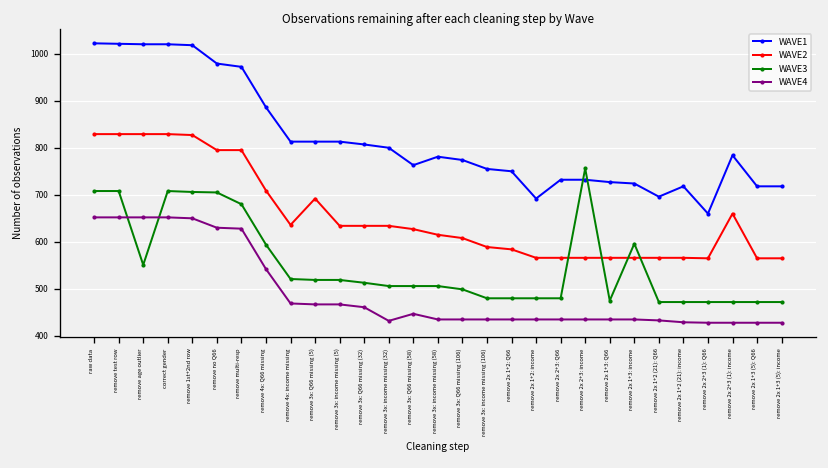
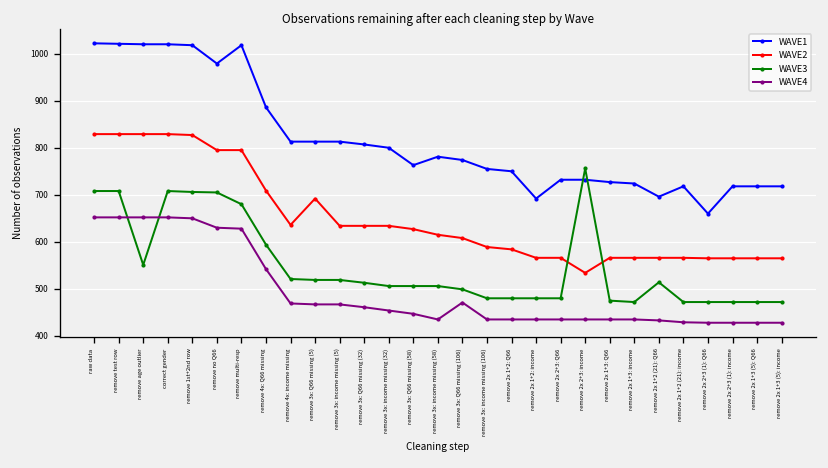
  {
    "WAVE1": {
      "raw data": 1020,
      "remove test row": 1020,
      "remove age outlier": 1020,
      "correct gender": 1020,
      "remove 1st+2nd row": 1020,
      "remove no Q66": 980,
-     "remove multi-resp": 970,
+     "remove multi-resp": 1020,
      "remove 4x: Q66 missing": 890,
      "remove 4x: income missing": 810,
      "remove 3x: Q66 missing (5)": 810,
      "remove 3x: income missing (5)": 810,
      "remove 3x: Q66 missing (32)": 810,
      "remove 3x: income missing (32)": 800,
      "remove 3x: Q66 missing (58)": 760,
      "remove 3x: income missing (58)": 780,
      "remove 3x: Q66 missing (106)": 770,
      "remove 3x: income missing (106)": 760,
      "remove 2x 1+2: Q66": 750,
      "remove 2x 1+2: income": 690,
      "remove 2x 2+3: Q66": 730,
      "remove 2x 2+3: income": 730,
      "remove 2x 1+3: Q66": 730,
      "remove 2x 1+3: income": 720,
      "remove 2x 1+2 (21): Q66": 700,
      "remove 2x 1+2 (21): income": 720,
      "remove 2x 2+3 (1): Q66": 660,
-     "remove 2x 2+3 (1): income": 780,
+     "remove 2x 2+3 (1): income": 720,
      "remove 2x 1+3 (5): Q66": 720,
      "remove 2x 1+3 (5): income": 720
    },
    "WAVE2": {
      "raw data": 830,
      "remove test row": 830,
      "remove age outlier": 830,
      "correct gender": 830,
      "remove 1st+2nd row": 830,
      "remove no Q66": 800,
      "remove multi-resp": 800,
      "remove 4x: Q66 missing": 710,
      "remove 4x: income missing": 640,
      "remove 3x: Q66 missing (5)": 690,
      "remove 3x: income missing (5)": 630,
      "remove 3x: Q66 missing (32)": 630,
      "remove 3x: income missing (32)": 630,
      "remove 3x: Q66 missing (58)": 630,
      "remove 3x: income missing (58)": 620,
      "remove 3x: Q66 missing (106)": 610,
      "remove 3x: income missing (106)": 590,
      "remove 2x 1+2: Q66": 580,
      "remove 2x 1+2: income": 570,
      "remove 2x 2+3: Q66": 570,
-     "remove 2x 2+3: income": 570,
+     "remove 2x 2+3: income": 530,
      "remove 2x 1+3: Q66": 570,
      "remove 2x 1+3: income": 570,
      "remove 2x 1+2 (21): Q66": 570,
      "remove 2x 1+2 (21): income": 570,
      "remove 2x 2+3 (1): Q66": 570,
-     "remove 2x 2+3 (1): income": 660,
+     "remove 2x 2+3 (1): income": 570,
      "remove 2x 1+3 (5): Q66": 570,
      "remove 2x 1+3 (5): income": 570
    },
    "WAVE3": {
      "raw data": 710,
      "remove test row": 710,
      "remove age outlier": 550,
      "correct gender": 710,
      "remove 1st+2nd row": 710,
      "remove no Q66": 710,
      "remove multi-resp": 680,
      "remove 4x: Q66 missing": 590,
      "remove 4x: income missing": 520,
      "remove 3x: Q66 missing (5)": 520,
      "remove 3x: income missing (5)": 520,
      "remove 3x: Q66 missing (32)": 510,
      "remove 3x: income missing (32)": 510,
      "remove 3x: Q66 missing (58)": 510,
      "remove 3x: income missing (58)": 510,
      "remove 3x: Q66 missing (106)": 500,
      "remove 3x: income missing (106)": 480,
      "remove 2x 1+2: Q66": 480,
      "remove 2x 1+2: income": 480,
      "remove 2x 2+3: Q66": 480,
      "remove 2x 2+3: income": 760,
      "remove 2x 1+3: Q66": 480,
-     "remove 2x 1+3: income": 600,
-     "remove 2x 1+2 (21): Q66": 470,
+     "remove 2x 1+3: income": 470,
+     "remove 2x 1+2 (21): Q66": 510,
      "remove 2x 1+2 (21): income": 470,
      "remove 2x 2+3 (1): Q66": 470,
      "remove 2x 2+3 (1): income": 470,
      "remove 2x 1+3 (5): Q66": 470,
      "remove 2x 1+3 (5): income": 470
    },
    "WAVE4": {
      "raw data": 650,
      "remove test row": 650,
      "remove age outlier": 650,
      "correct gender": 650,
      "remove 1st+2nd row": 650,
      "remove no Q66": 630,
      "remove multi-resp": 630,
      "remove 4x: Q66 missing": 540,
      "remove 4x: income missing": 470,
      "remove 3x: Q66 missing (5)": 470,
      "remove 3x: income missing (5)": 470,
      "remove 3x: Q66 missing (32)": 460,
-     "remove 3x: income missing (32)": 430,
+     "remove 3x: income missing (32)": 450,
      "remove 3x: Q66 missing (58)": 450,
      "remove 3x: income missing (58)": 440,
-     "remove 3x: Q66 missing (106)": 440,
+     "remove 3x: Q66 missing (106)": 470,
      "remove 3x: income missing (106)": 440,
      "remove 2x 1+2: Q66": 440,
      "remove 2x 1+2: income": 440,
      "remove 2x 2+3: Q66": 440,
      "remove 2x 2+3: income": 440,
      "remove 2x 1+3: Q66": 440,
      "remove 2x 1+3: income": 440,
      "remove 2x 1+2 (21): Q66": 430,
      "remove 2x 1+2 (21): income": 430,
      "remove 2x 2+3 (1): Q66": 430,
      "remove 2x 2+3 (1): income": 430,
      "remove 2x 1+3 (5): Q66": 430,
      "remove 2x 1+3 (5): income": 430
    }
  }
